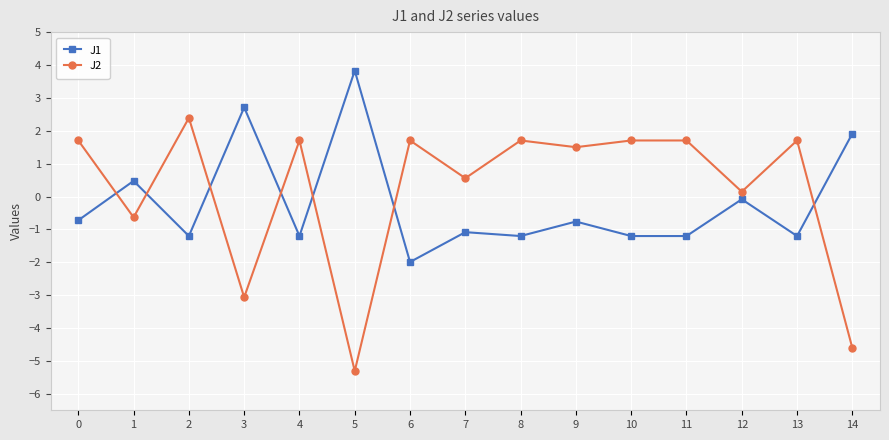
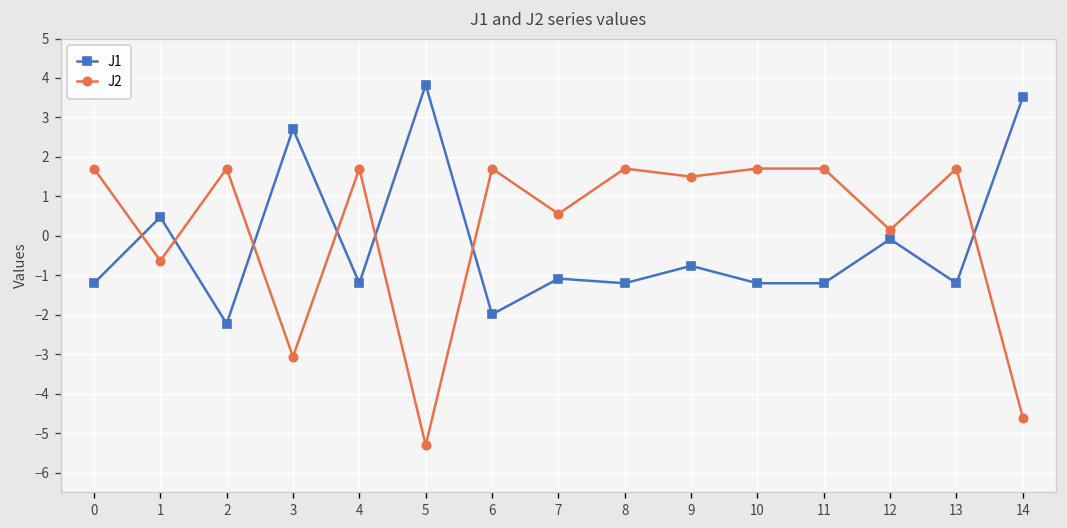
  {
    "J1": {
-     "0": -0.7,
+     "0": -1.2,
      "1": 0.5,
-     "2": -1.2,
+     "2": -2.2,
      "3": 2.7,
      "4": -1.2,
      "5": 3.8,
      "6": -2.0,
      "7": -1.1,
      "8": -1.2,
      "9": -0.8,
      "10": -1.2,
      "11": -1.2,
      "12": -0.1,
      "13": -1.2,
-     "14": 1.9
+     "14": 3.5
    },
    "J2": {
      "0": 1.7,
      "1": -0.6,
-     "2": 2.4,
+     "2": 1.7,
      "3": -3.1,
      "4": 1.7,
      "5": -5.3,
      "6": 1.7,
      "7": 0.6,
      "8": 1.7,
      "9": 1.5,
      "10": 1.7,
      "11": 1.7,
      "12": 0.1,
      "13": 1.7,
      "14": -4.6
    }
  }
